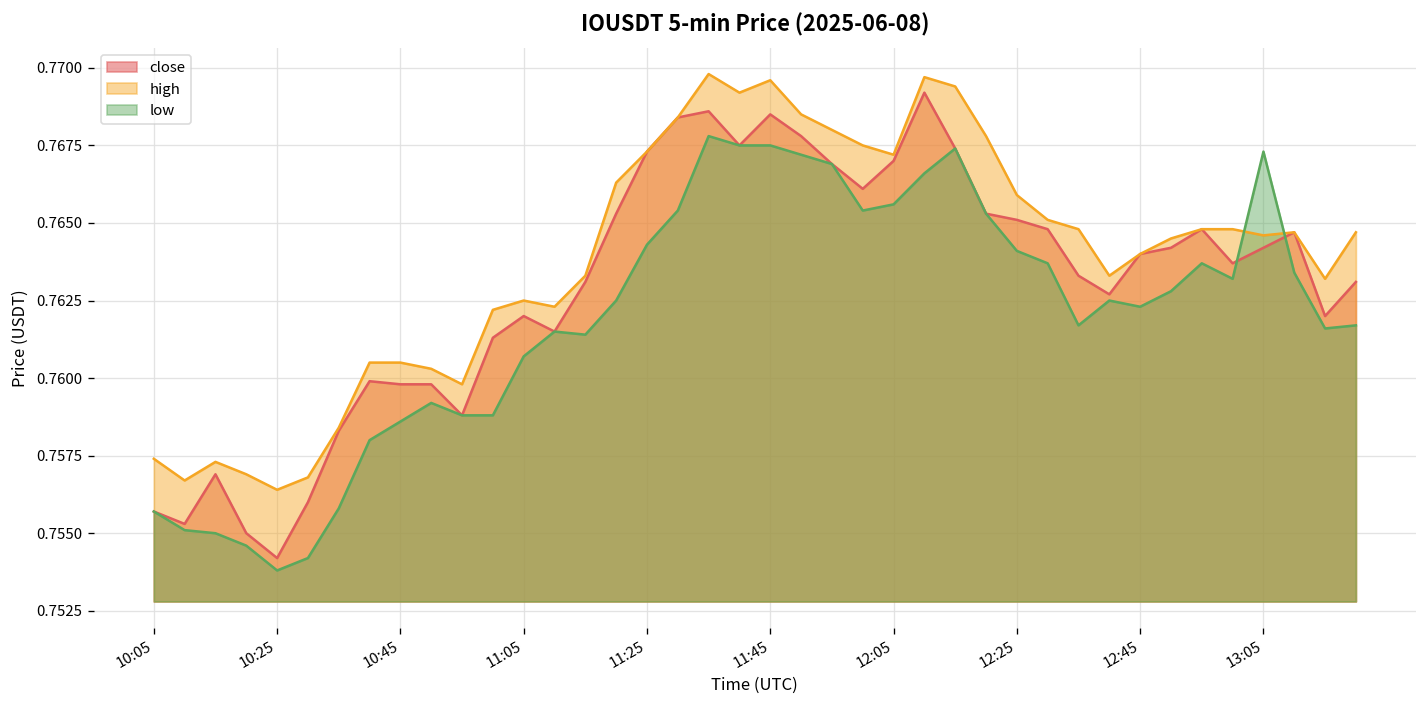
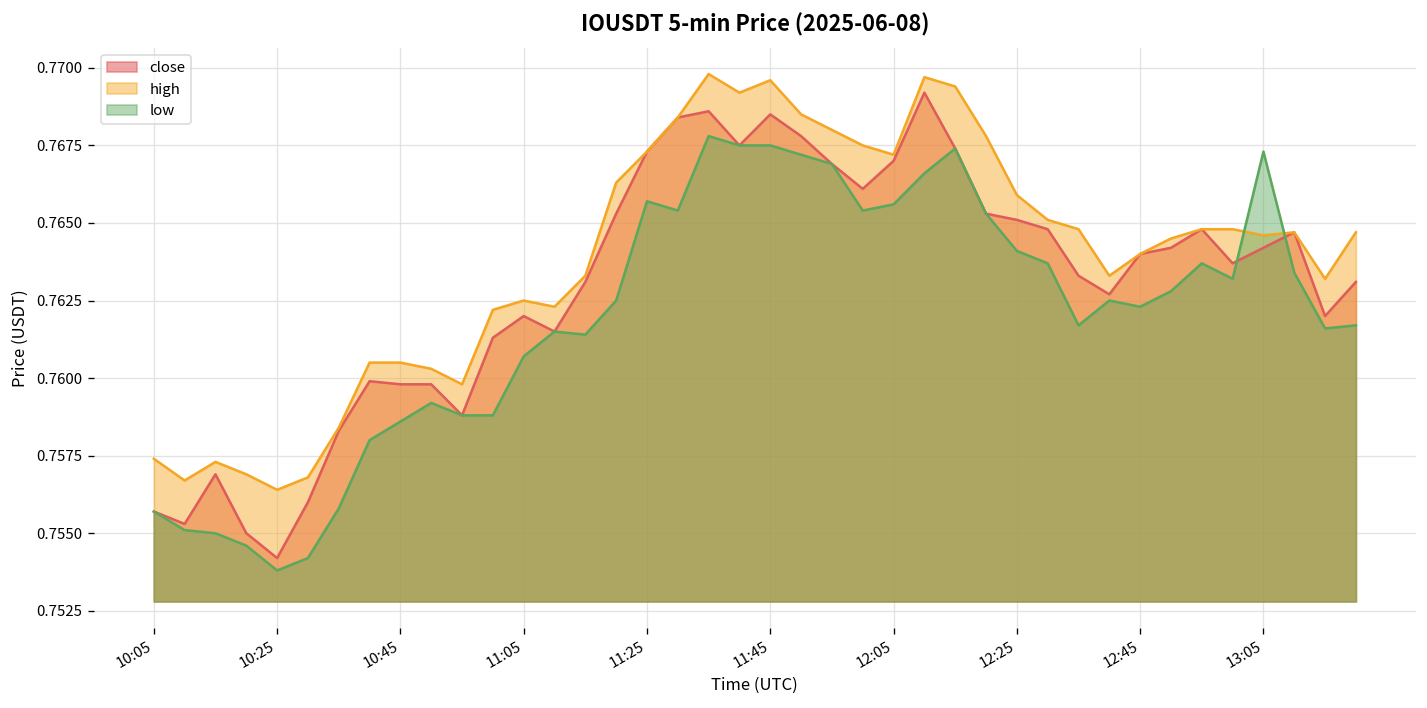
  {
    "close": {
      "10:25": 0.7542,
      "10:45": 0.7598,
      "11:05": 0.7620,
      "11:45": 0.7685,
      "12:05": 0.7670,
      "12:25": 0.7651,
      "13:05": 0.7642
    },
    "high": {
      "10:05": 0.7574,
      "10:25": 0.7564,
      "10:45": 0.7605,
      "11:05": 0.7625,
      "11:45": 0.7696,
      "12:05": 0.7672,
      "12:25": 0.7659,
      "13:05": 0.7646
    },
    "low": {
      "10:25": 0.7538,
      "10:45": 0.7586,
      "11:05": 0.7607,
-     "11:25": 0.7643,
+     "11:25": 0.7657,
      "11:45": 0.7675,
      "12:05": 0.7656,
      "12:25": 0.7641,
      "12:45": 0.7623,
      "13:05": 0.7673
    }
  }
